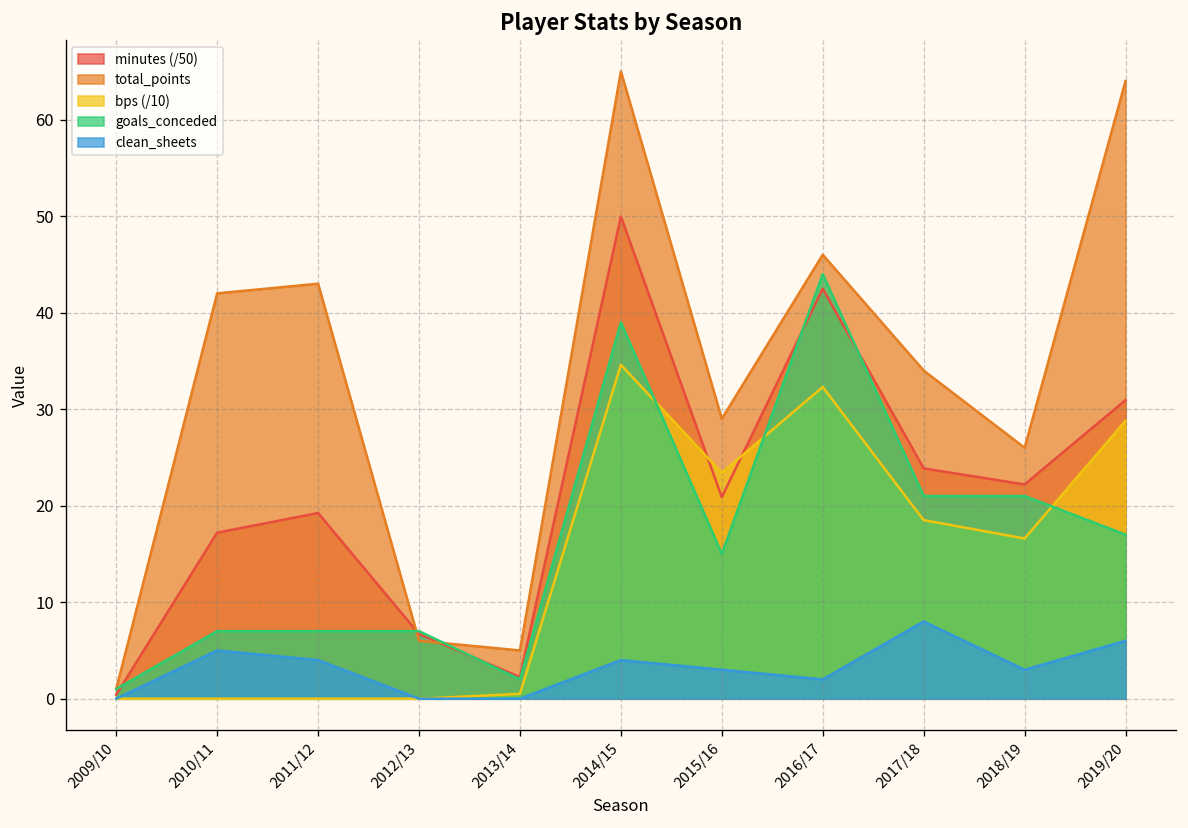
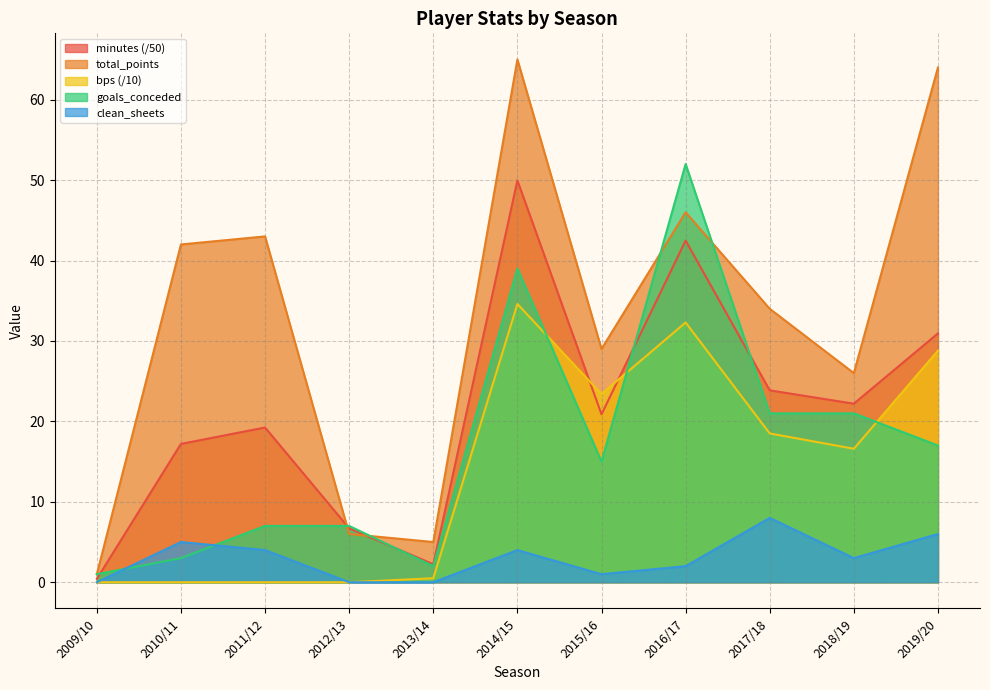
  {
    "bps (/10)": {
      "2010/11": 0,
      "2011/12": 0,
      "2013/14": 1,
      "2014/15": 35,
      "2015/16": 23,
      "2016/17": 32,
      "2017/18": 19,
      "2018/19": 17,
      "2019/20": 29
    },
    "goals_conceded": {
-     "2010/11": 7,
+     "2010/11": 3,
      "2011/12": 7,
      "2014/15": 39,
      "2015/16": 15,
-     "2016/17": 44,
+     "2016/17": 52,
      "2017/18": 21,
      "2018/19": 21,
      "2019/20": 17
    },
    "clean_sheets": {
      "2010/11": 5,
      "2011/12": 4,
      "2013/14": 0,
      "2014/15": 4,
-     "2015/16": 3,
+     "2015/16": 1,
      "2016/17": 2,
      "2017/18": 8,
      "2018/19": 3,
      "2019/20": 6
    }
  }
